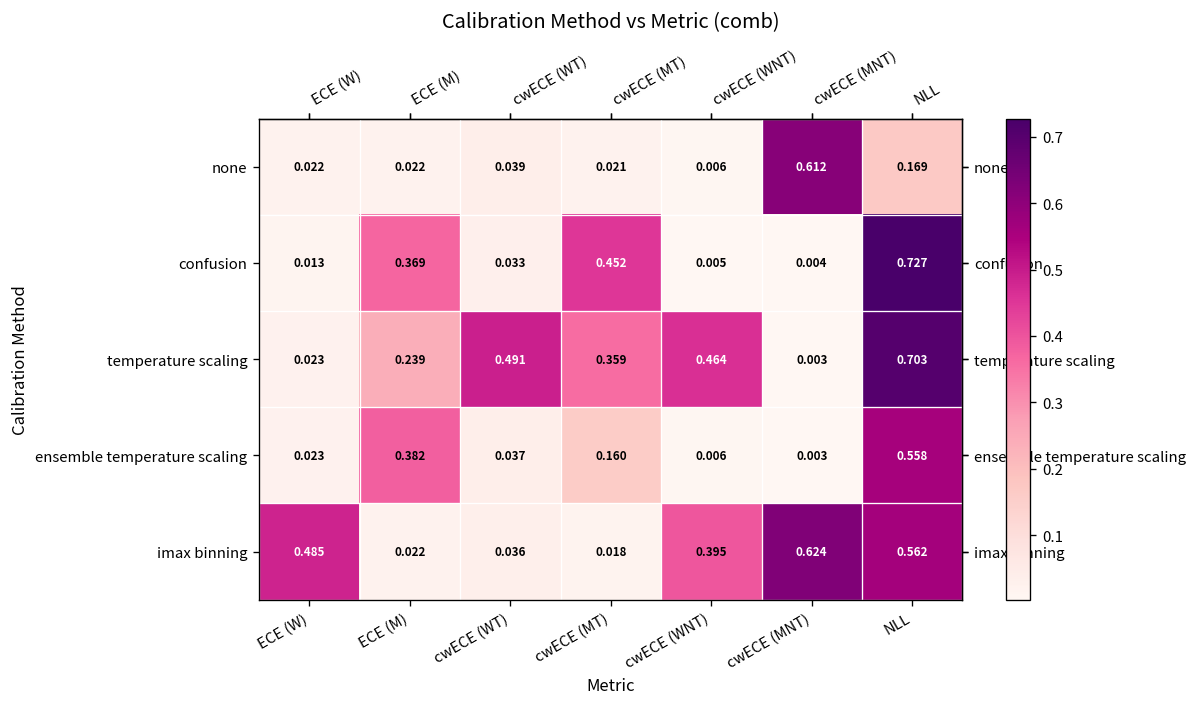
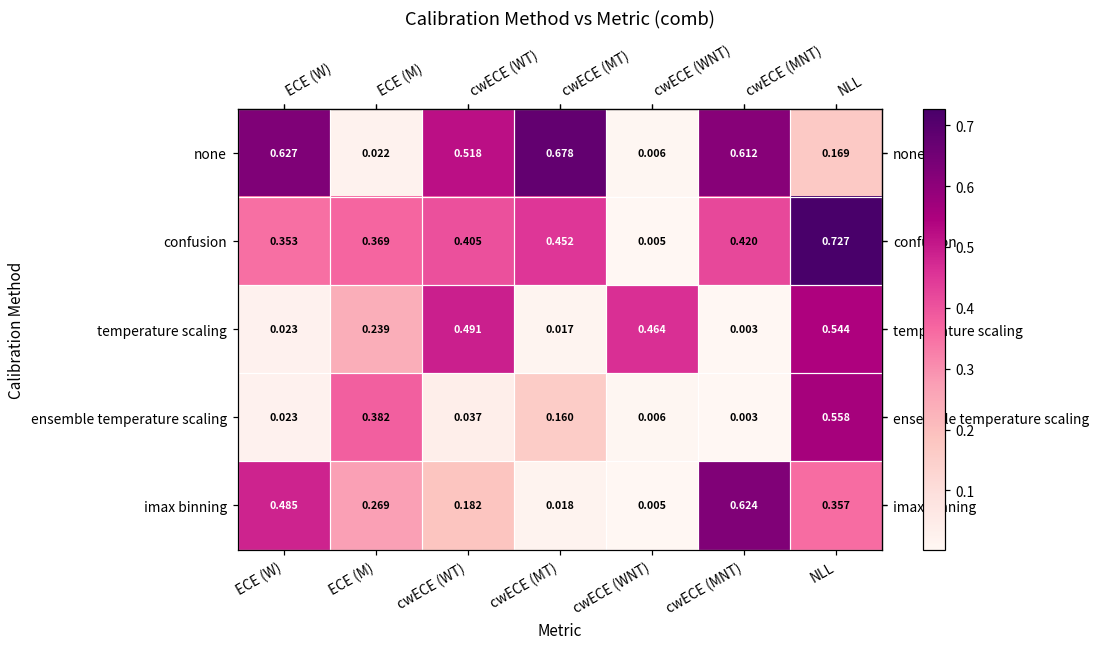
  {
    "none": {
-     "ECE (W)": 0.022,
+     "ECE (W)": 0.627,
      "ECE (M)": 0.022,
-     "cwECE (WT)": 0.039,
-     "cwECE (MT)": 0.021,
+     "cwECE (WT)": 0.518,
+     "cwECE (MT)": 0.678,
      "cwECE (WNT)": 0.006,
      "cwECE (MNT)": 0.612,
      "NLL": 0.169
    },
    "confusion": {
-     "ECE (W)": 0.013,
+     "ECE (W)": 0.353,
      "ECE (M)": 0.369,
-     "cwECE (WT)": 0.033,
+     "cwECE (WT)": 0.405,
      "cwECE (MT)": 0.452,
      "cwECE (WNT)": 0.005,
-     "cwECE (MNT)": 0.004,
+     "cwECE (MNT)": 0.420,
      "NLL": 0.727
    },
    "temperature scaling": {
      "ECE (W)": 0.023,
      "ECE (M)": 0.239,
      "cwECE (WT)": 0.491,
-     "cwECE (MT)": 0.359,
+     "cwECE (MT)": 0.017,
      "cwECE (WNT)": 0.464,
      "cwECE (MNT)": 0.003,
-     "NLL": 0.703
+     "NLL": 0.544
    },
    "ensemble temperature scaling": {
      "ECE (W)": 0.023,
      "ECE (M)": 0.382,
      "cwECE (WT)": 0.037,
      "cwECE (MT)": 0.160,
      "cwECE (WNT)": 0.006,
      "cwECE (MNT)": 0.003,
      "NLL": 0.558
    },
    "imax binning": {
      "ECE (W)": 0.485,
-     "ECE (M)": 0.022,
-     "cwECE (WT)": 0.036,
+     "ECE (M)": 0.269,
+     "cwECE (WT)": 0.182,
      "cwECE (MT)": 0.018,
-     "cwECE (WNT)": 0.395,
+     "cwECE (WNT)": 0.005,
      "cwECE (MNT)": 0.624,
-     "NLL": 0.562
+     "NLL": 0.357
    }
  }
